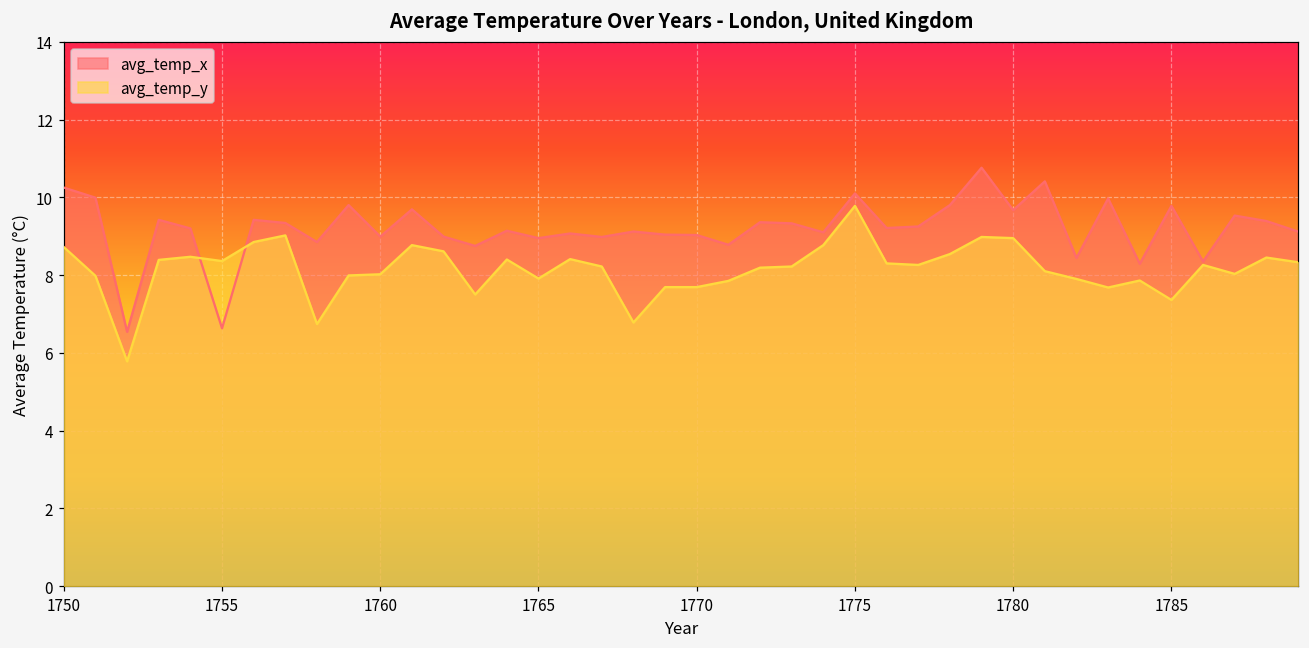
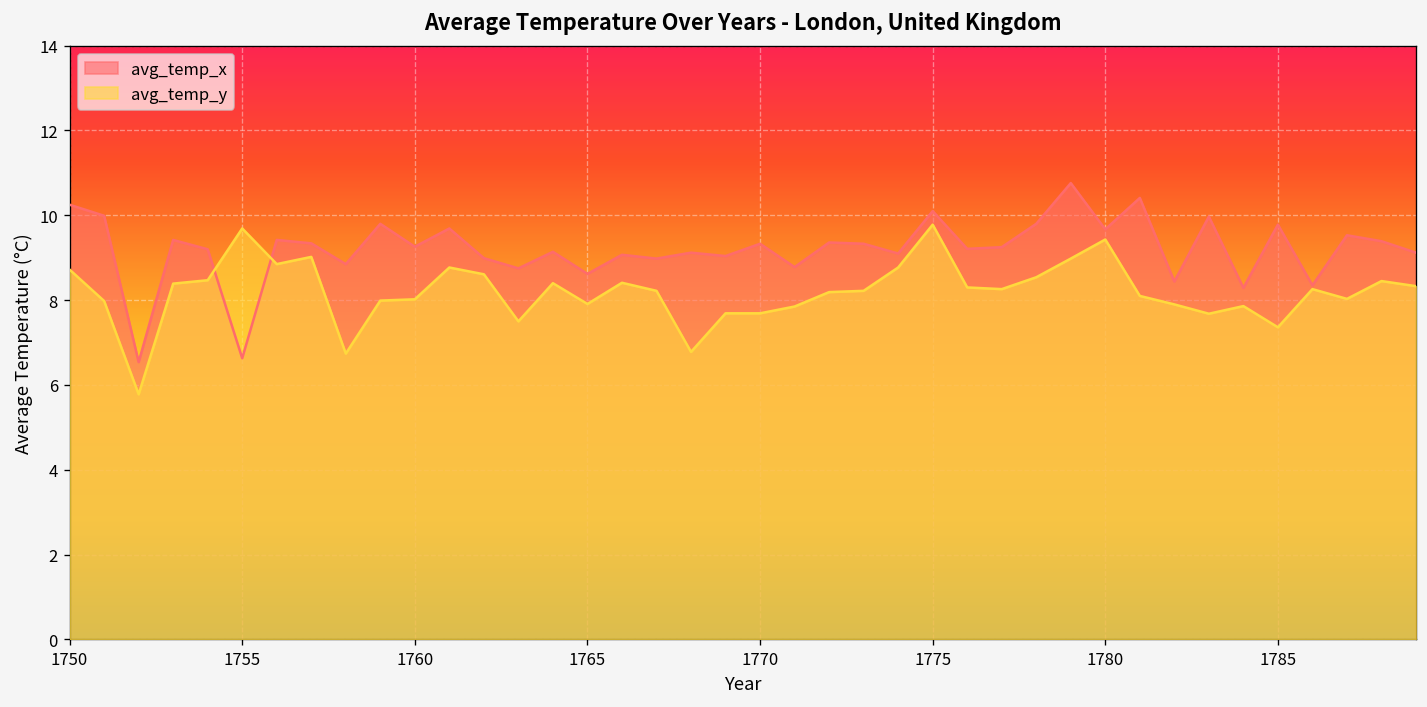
  {
    "avg_temp_x": {
      "1750": 10.3,
      "1755": 6.6,
-     "1760": 9.0,
-     "1765": 9.0,
-     "1770": 9.0,
+     "1760": 9.3,
+     "1765": 8.6,
+     "1770": 9.3,
      "1775": 10.1,
      "1780": 9.7,
      "1785": 9.8
    },
    "avg_temp_y": {
      "1750": 8.7,
-     "1755": 8.4,
+     "1755": 9.7,
      "1760": 8.0,
      "1765": 7.9,
      "1770": 7.7,
      "1775": 9.8,
-     "1780": 9.0,
+     "1780": 9.4,
      "1785": 7.4
    }
  }
